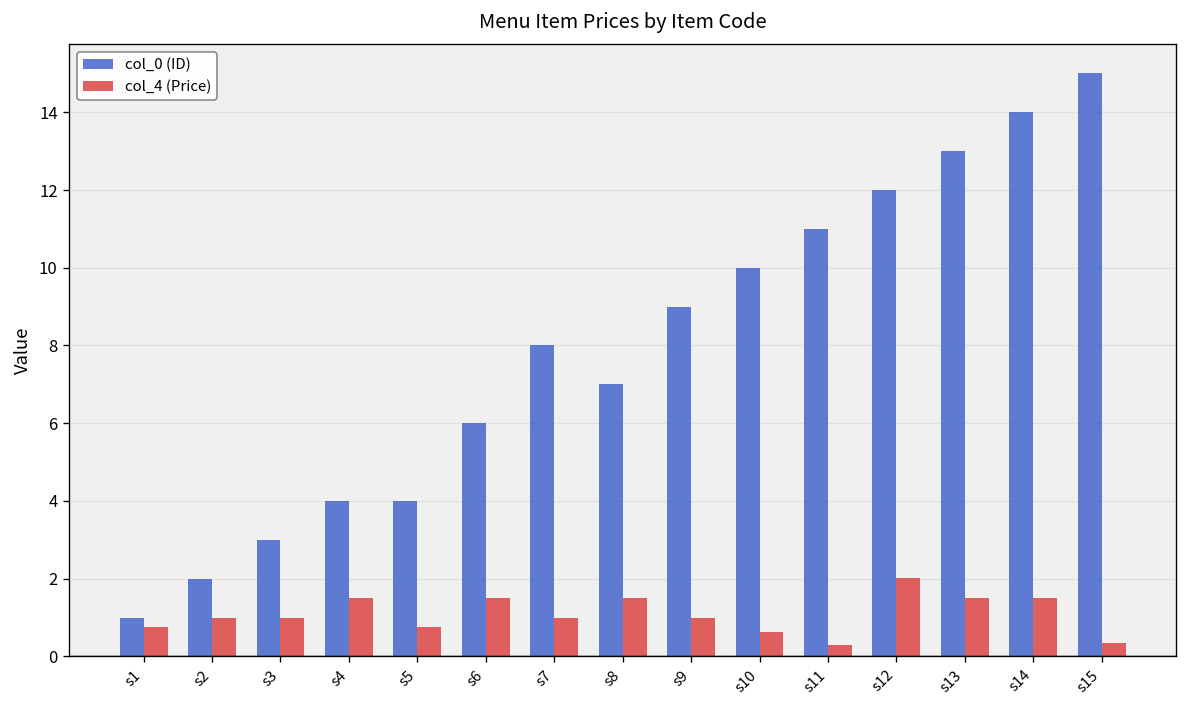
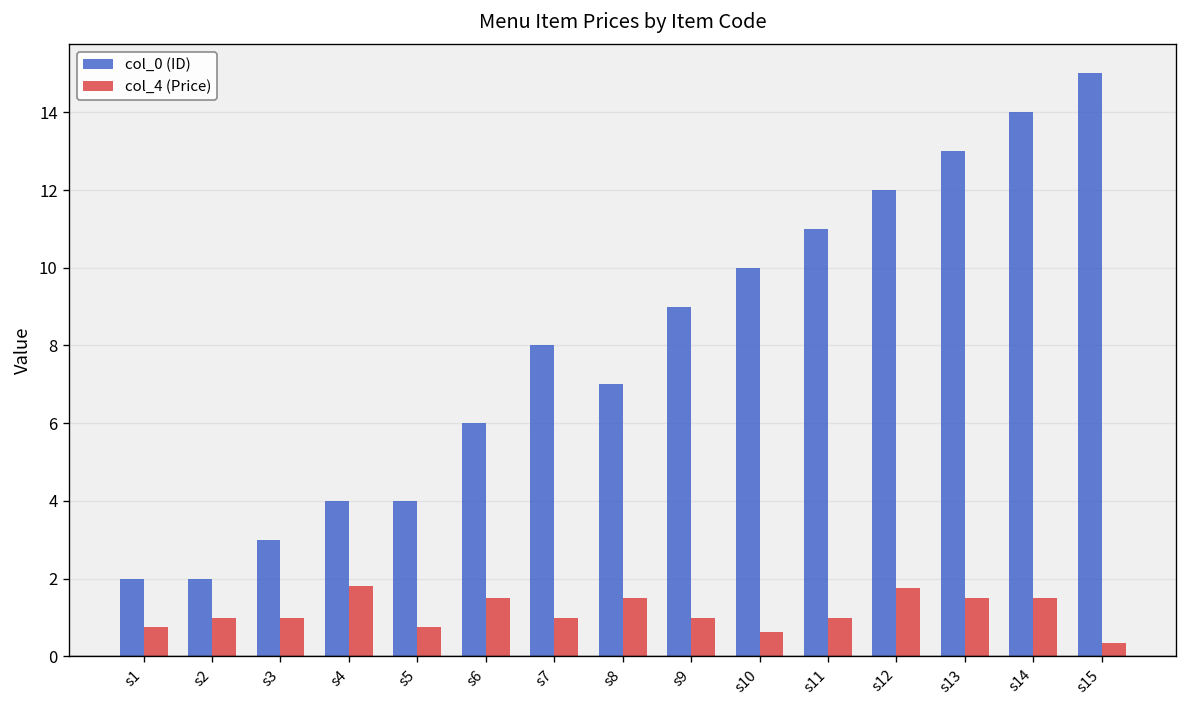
  {
    "col_0 (ID)": {
-     "s1": 1,
+     "s1": 2,
      "s2": 2,
      "s3": 3,
      "s4": 4,
      "s5": 4,
      "s6": 6,
      "s7": 8,
      "s8": 7,
      "s9": 9,
      "s10": 10,
      "s11": 11,
      "s12": 12,
      "s13": 13,
      "s14": 14,
      "s15": 15
    },
    "col_4 (Price)": {
      "s1": 0.8,
      "s2": 1.0,
      "s3": 1.0,
-     "s4": 1.5,
+     "s4": 1.8,
      "s5": 0.8,
      "s6": 1.5,
      "s7": 1.0,
      "s8": 1.5,
      "s9": 1.0,
      "s10": 0.6,
-     "s11": 0.3,
-     "s12": 2.0,
+     "s11": 1.0,
+     "s12": 1.8,
      "s13": 1.5,
      "s14": 1.5,
      "s15": 0.4
    }
  }
